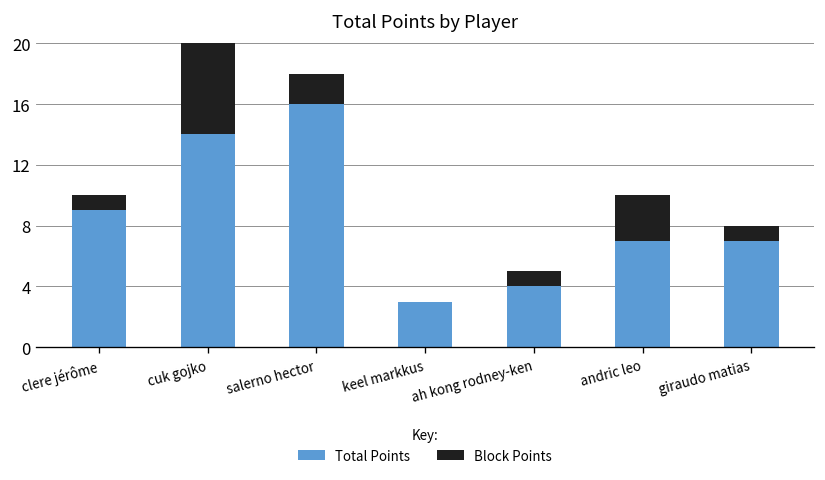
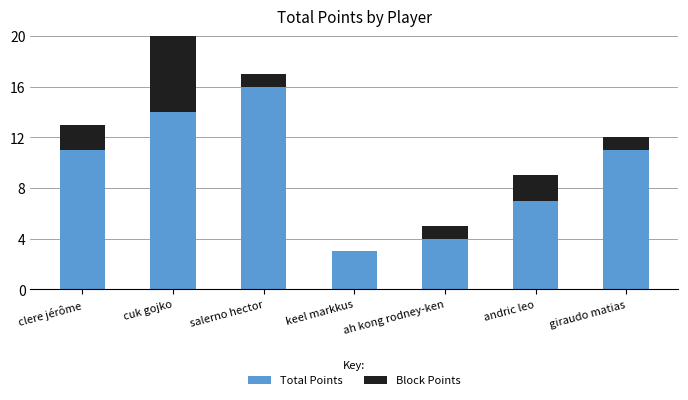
  {
    "Total Points": {
-     "clere jérôme": 9,
+     "clere jérôme": 11,
      "cuk gojko": 14,
      "salerno hector": 16,
      "keel markkus": 3,
      "ah kong rodney-ken": 4,
      "andric leo": 7,
-     "giraudo matias": 7
+     "giraudo matias": 11
    },
    "Block Points": {
-     "clere jérôme": 1,
+     "clere jérôme": 2,
      "cuk gojko": 6,
-     "salerno hector": 2,
+     "salerno hector": 1,
      "keel markkus": 0,
      "ah kong rodney-ken": 1,
-     "andric leo": 3,
+     "andric leo": 2,
      "giraudo matias": 1
    }
  }
